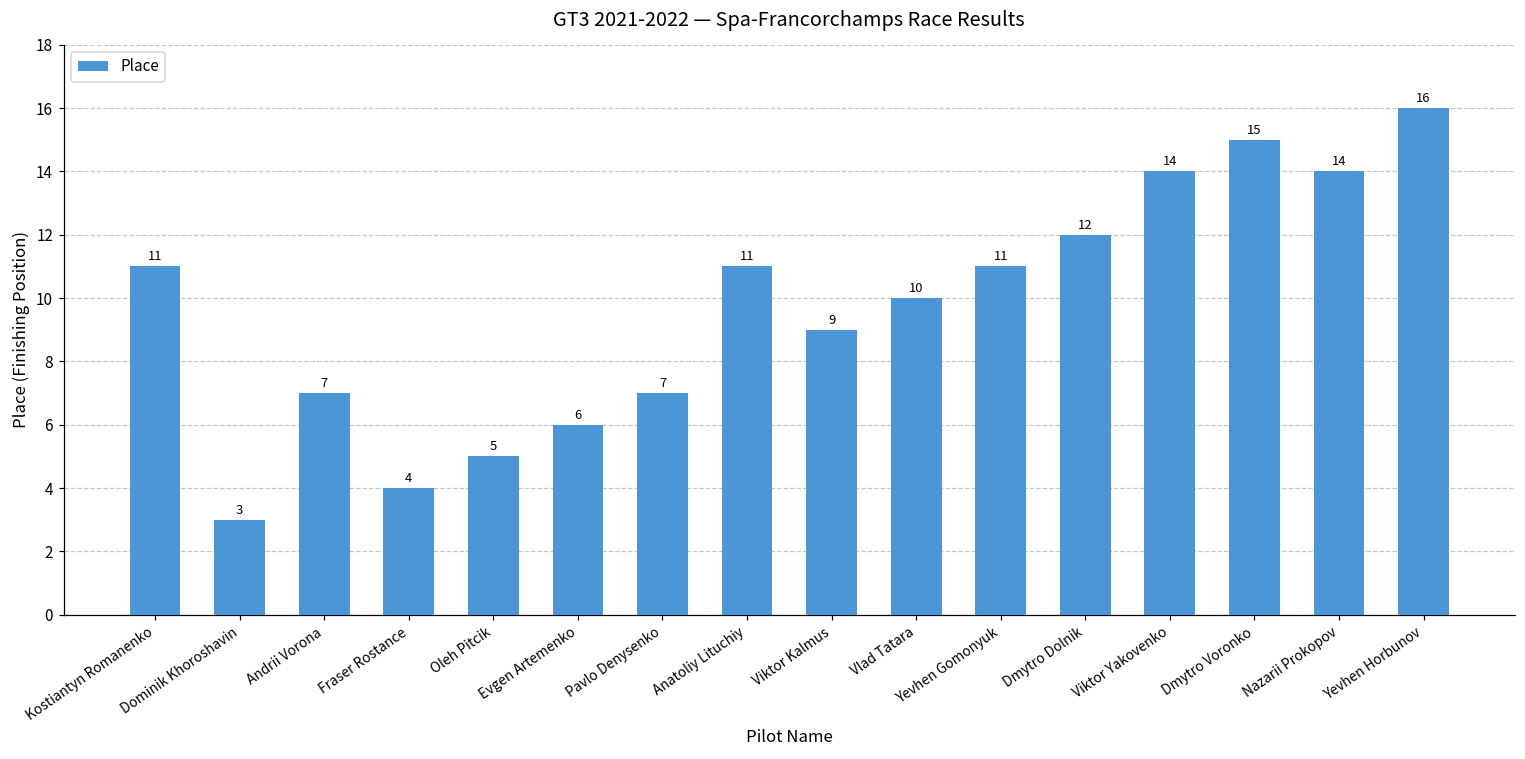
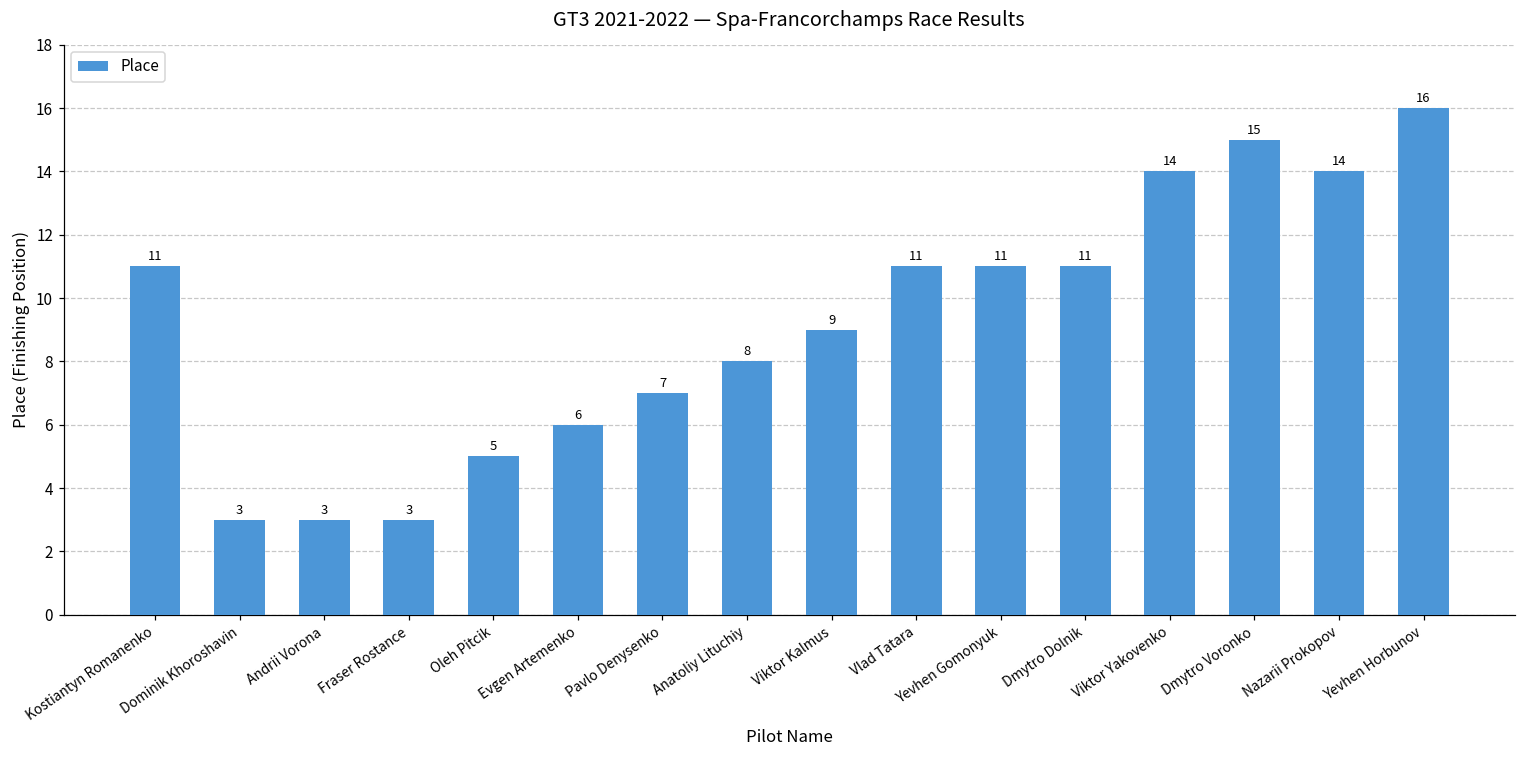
  {
    "Kostiantyn Romanenko": 11,
    "Dominik Khoroshavin": 3,
-   "Andrii Vorona": 7,
-   "Fraser Rostance": 4,
+   "Andrii Vorona": 3,
+   "Fraser Rostance": 3,
    "Oleh Pitcik": 5,
    "Evgen Artemenko": 6,
    "Pavlo Denysenko": 7,
-   "Anatoliy Lituchiy": 11,
+   "Anatoliy Lituchiy": 8,
    "Viktor Kalmus": 9,
-   "Vlad Tatara": 10,
+   "Vlad Tatara": 11,
    "Yevhen Gomonyuk": 11,
-   "Dmytro Dolnik": 12,
+   "Dmytro Dolnik": 11,
    "Viktor Yakovenko": 14,
    "Dmytro Voronko": 15,
    "Nazarii Prokopov": 14,
    "Yevhen Horbunov": 16
  }
